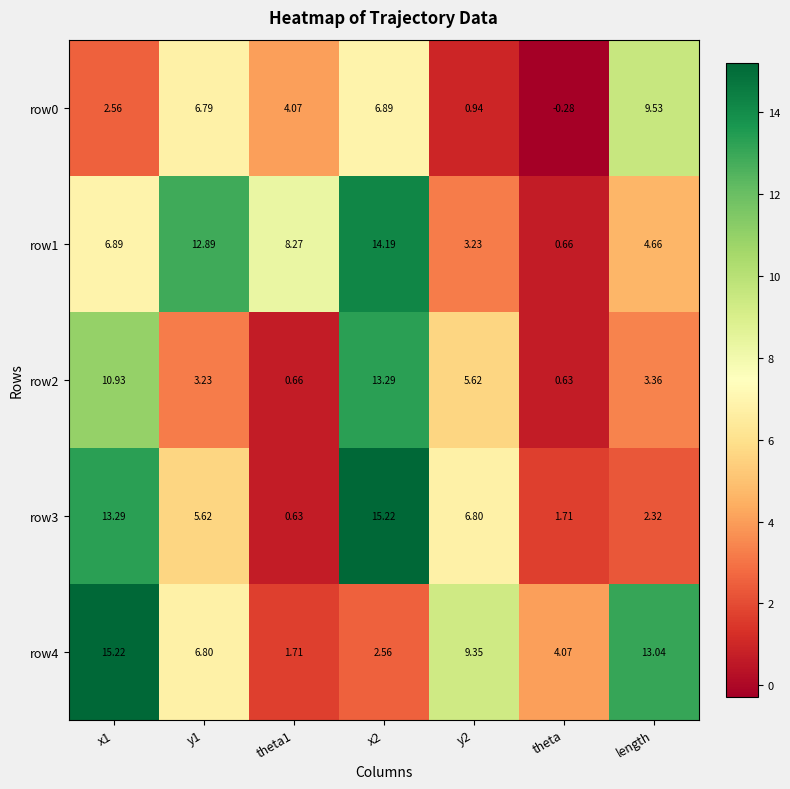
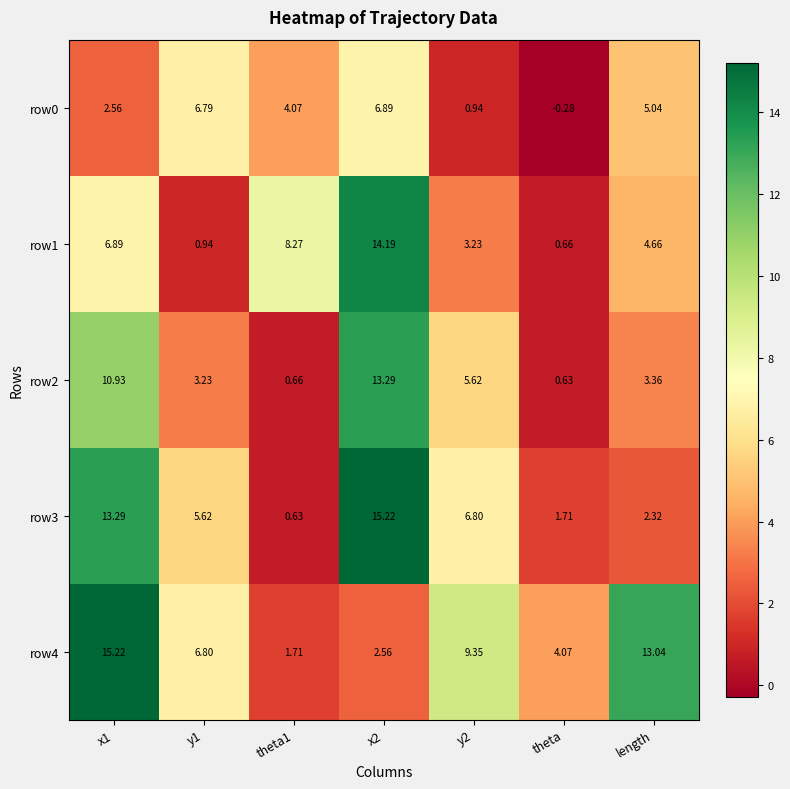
  {
    "row0": {
      "x1": 2.56,
      "y1": 6.79,
      "theta1": 4.07,
      "x2": 6.89,
      "y2": 0.94,
      "theta": -0.28,
-     "length": 9.53
+     "length": 5.04
    },
    "row1": {
      "x1": 6.89,
-     "y1": 12.89,
+     "y1": 0.94,
      "theta1": 8.27,
      "x2": 14.19,
      "y2": 3.23,
      "theta": 0.66,
      "length": 4.66
    },
    "row2": {
      "x1": 10.93,
      "y1": 3.23,
      "theta1": 0.66,
      "x2": 13.29,
      "y2": 5.62,
      "theta": 0.63,
      "length": 3.36
    },
    "row3": {
      "x1": 13.29,
      "y1": 5.62,
      "theta1": 0.63,
      "x2": 15.22,
      "y2": 6.80,
      "theta": 1.71,
      "length": 2.32
    },
    "row4": {
      "x1": 15.22,
      "y1": 6.80,
      "theta1": 1.71,
      "x2": 2.56,
      "y2": 9.35,
      "theta": 4.07,
      "length": 13.04
    }
  }
